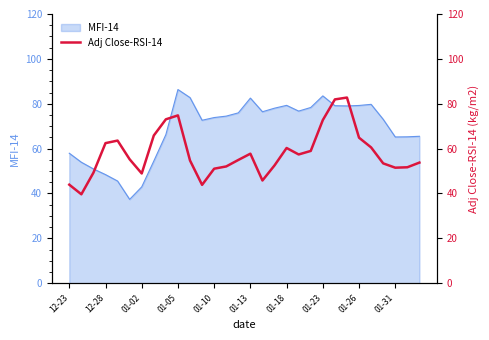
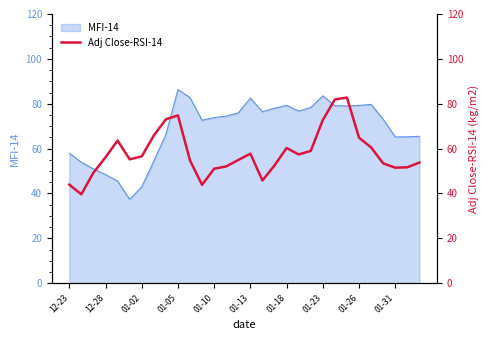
  {
    "MFI-14": {
      "12-23": 58,
      "12-28": 48,
      "01-02": 43,
      "01-05": 86,
      "01-10": 74,
      "01-13": 83,
      "01-18": 79,
      "01-23": 83,
      "01-26": 79,
      "01-31": 65
    },
    "Adj Close-RSI-14": {
      "12-23": 44,
-     "12-28": 62,
-     "01-02": 49,
+     "12-28": 56,
+     "01-02": 57,
      "01-05": 75,
      "01-10": 51,
      "01-13": 58,
      "01-18": 60,
      "01-23": 73,
      "01-26": 65,
      "01-31": 52
    }
  }
